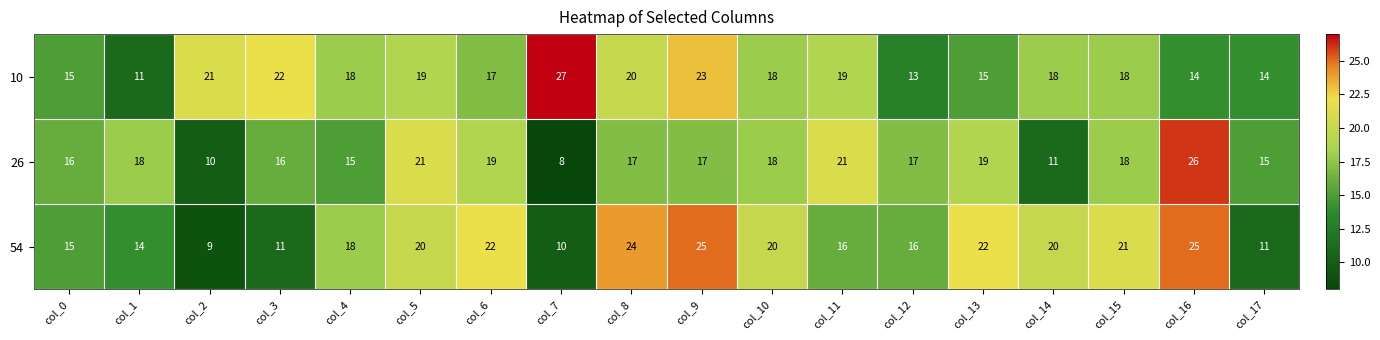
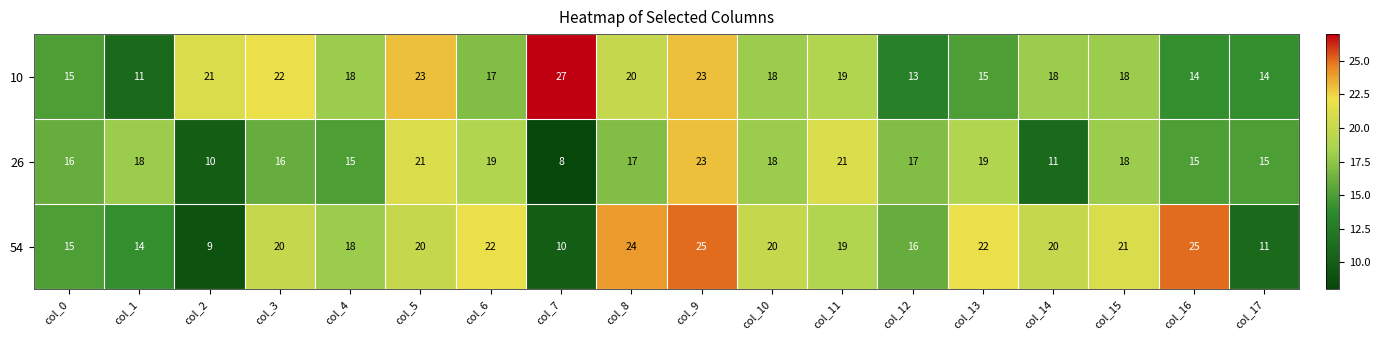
  {
    "10": {
      "col_0": 15,
      "col_1": 11,
      "col_2": 21,
      "col_3": 22,
      "col_4": 18,
-     "col_5": 19,
+     "col_5": 23,
      "col_6": 17,
      "col_7": 27,
      "col_8": 20,
      "col_9": 23,
      "col_10": 18,
      "col_11": 19,
      "col_12": 13,
      "col_13": 15,
      "col_14": 18,
      "col_15": 18,
      "col_16": 14,
      "col_17": 14
    },
    "26": {
      "col_0": 16,
      "col_1": 18,
      "col_2": 10,
      "col_3": 16,
      "col_4": 15,
      "col_5": 21,
      "col_6": 19,
      "col_7": 8,
      "col_8": 17,
-     "col_9": 17,
+     "col_9": 23,
      "col_10": 18,
      "col_11": 21,
      "col_12": 17,
      "col_13": 19,
      "col_14": 11,
      "col_15": 18,
-     "col_16": 26,
+     "col_16": 15,
      "col_17": 15
    },
    "54": {
      "col_0": 15,
      "col_1": 14,
      "col_2": 9,
-     "col_3": 11,
+     "col_3": 20,
      "col_4": 18,
      "col_5": 20,
      "col_6": 22,
      "col_7": 10,
      "col_8": 24,
      "col_9": 25,
      "col_10": 20,
-     "col_11": 16,
+     "col_11": 19,
      "col_12": 16,
      "col_13": 22,
      "col_14": 20,
      "col_15": 21,
      "col_16": 25,
      "col_17": 11
    }
  }
